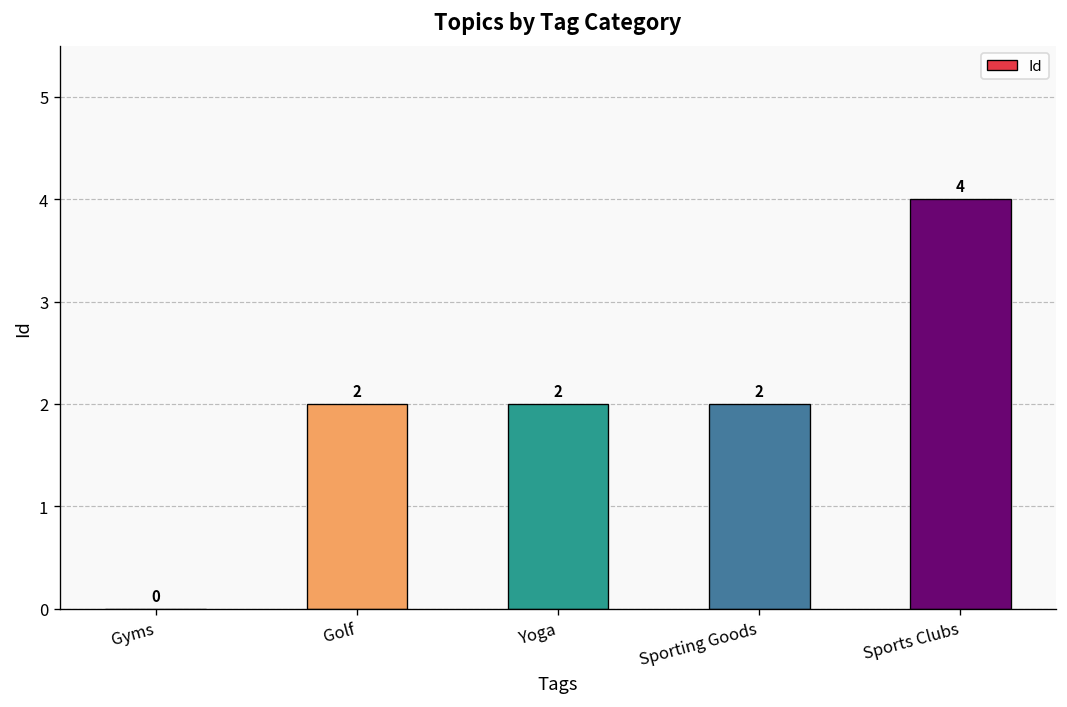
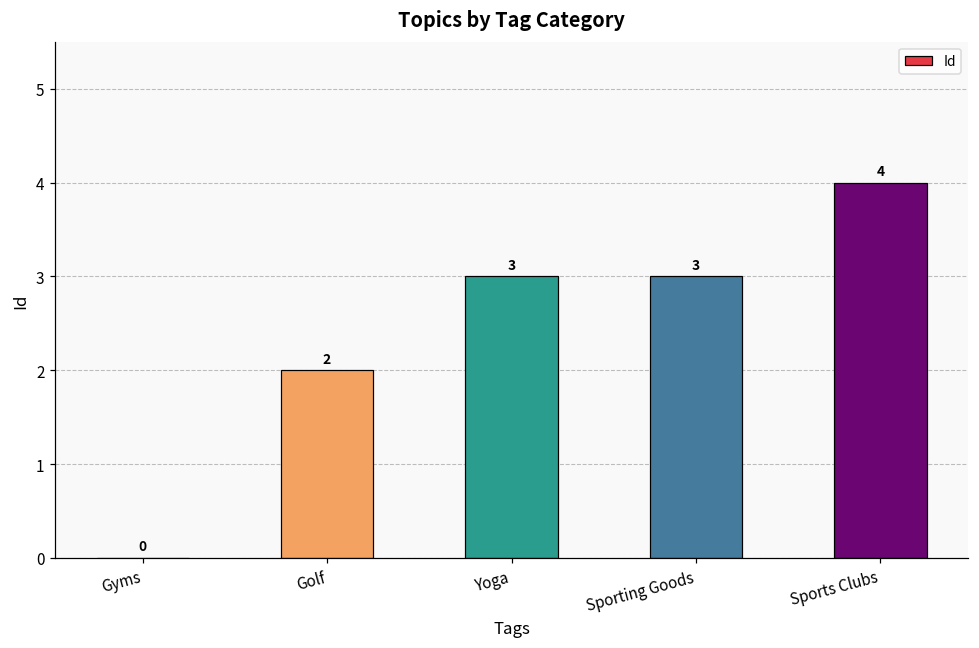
  {
    "Gyms": 0,
    "Golf": 2,
-   "Yoga": 2,
-   "Sporting Goods": 2,
+   "Yoga": 3,
+   "Sporting Goods": 3,
    "Sports Clubs": 4
  }
